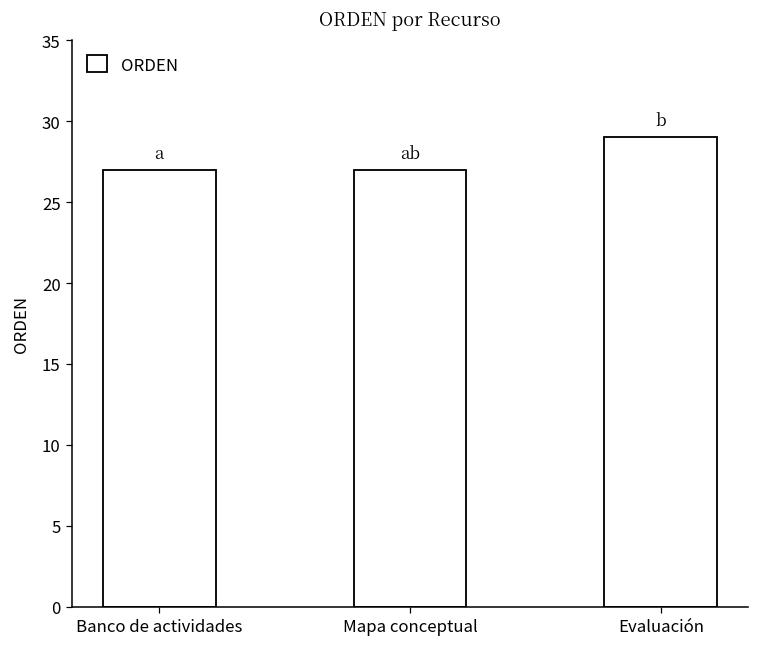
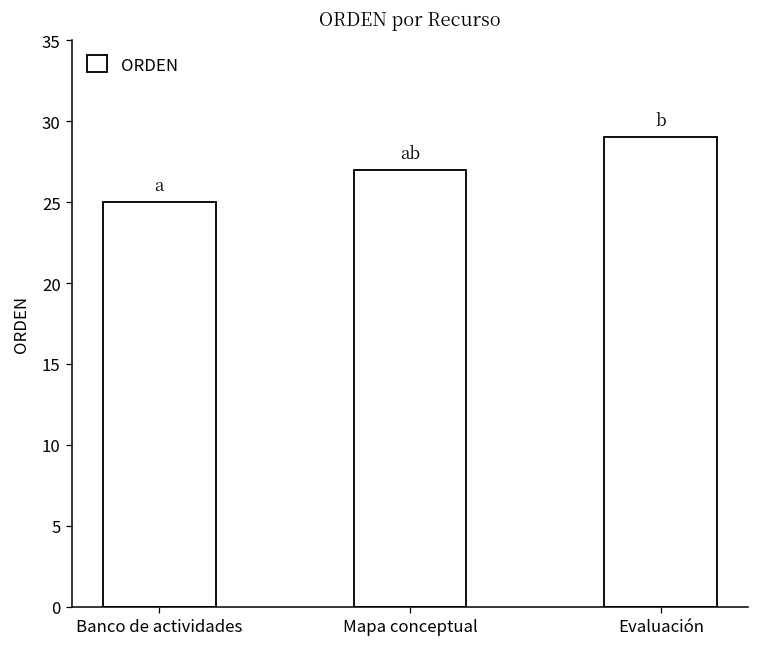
  {
-   "Banco de actividades": 27,
+   "Banco de actividades": 25,
    "Mapa conceptual": 27,
    "Evaluación": 29
  }
